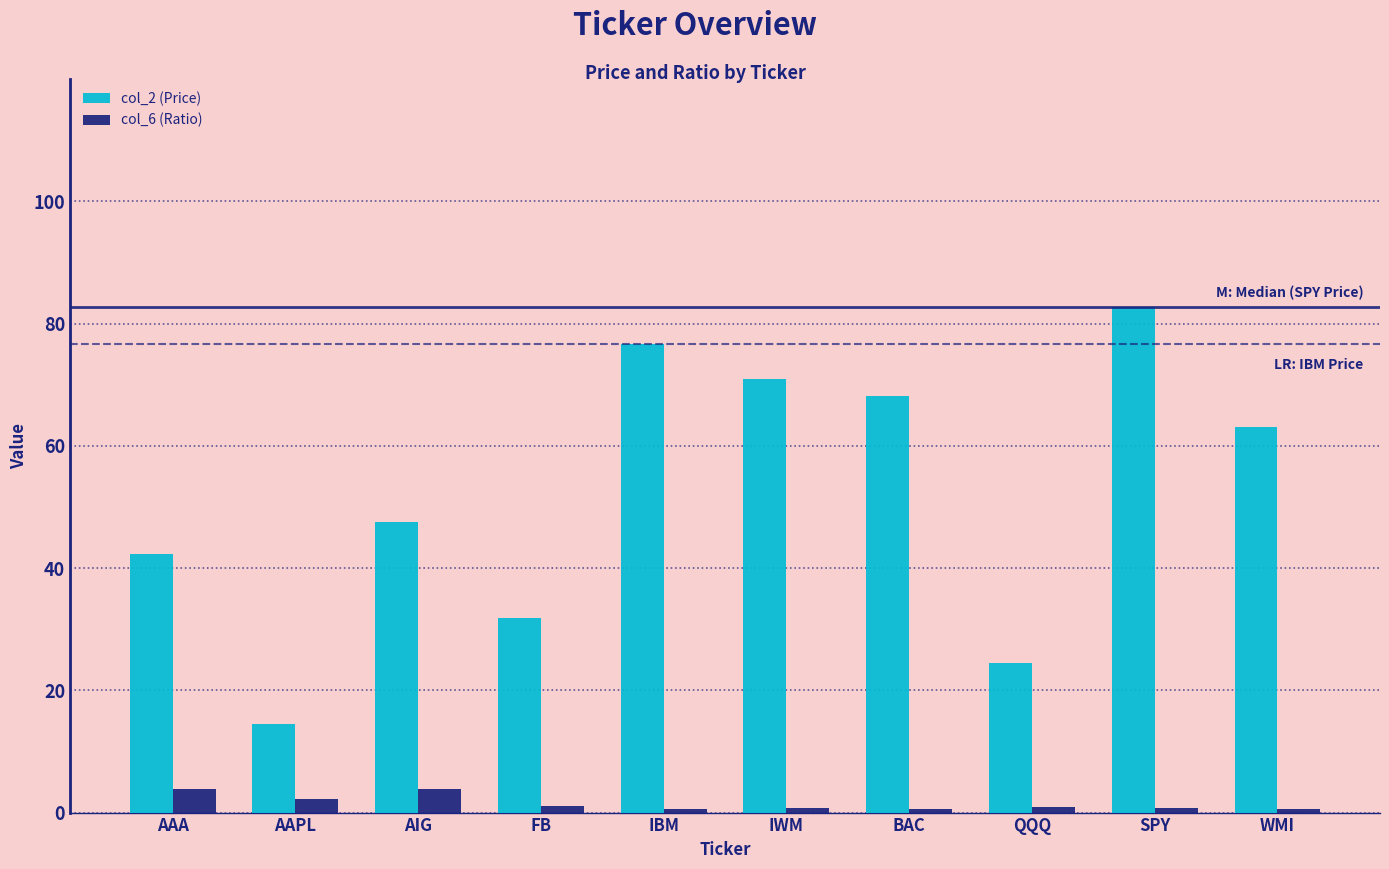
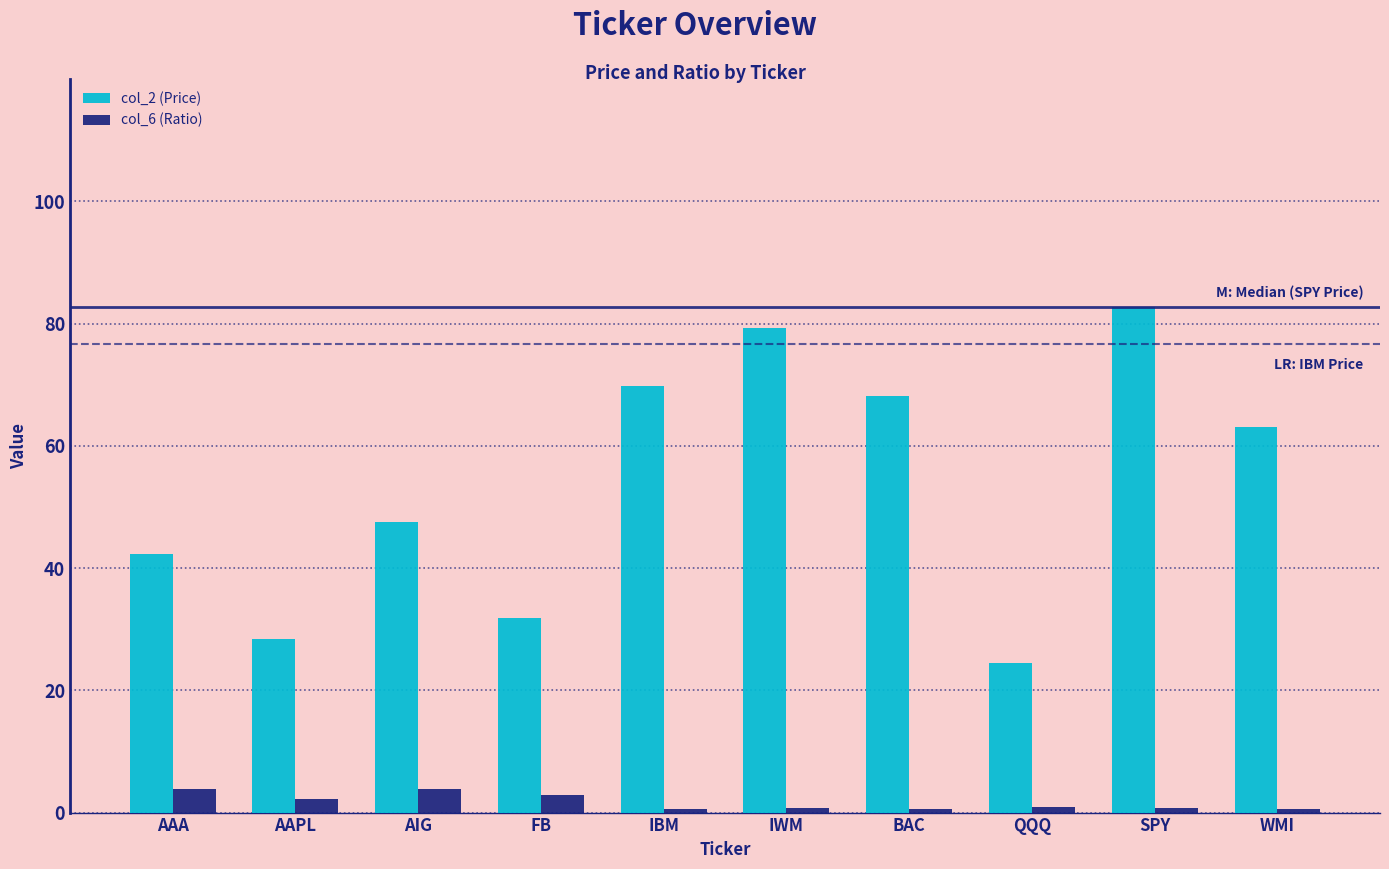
  {
    "col_2 (Price)": {
      "AAA": 42,
-     "AAPL": 15,
+     "AAPL": 28,
      "AIG": 48,
      "FB": 32,
-     "IBM": 77,
-     "IWM": 71,
+     "IBM": 70,
+     "IWM": 79,
      "BAC": 68,
      "QQQ": 24,
      "SPY": 83,
      "WMI": 63
    },
    "col_6 (Ratio)": {
      "AAA": 4,
      "AAPL": 2,
      "AIG": 4,
-     "FB": 1,
+     "FB": 3,
      "IBM": 1,
      "IWM": 1,
      "BAC": 1,
      "QQQ": 1,
      "SPY": 1,
      "WMI": 1
    }
  }
